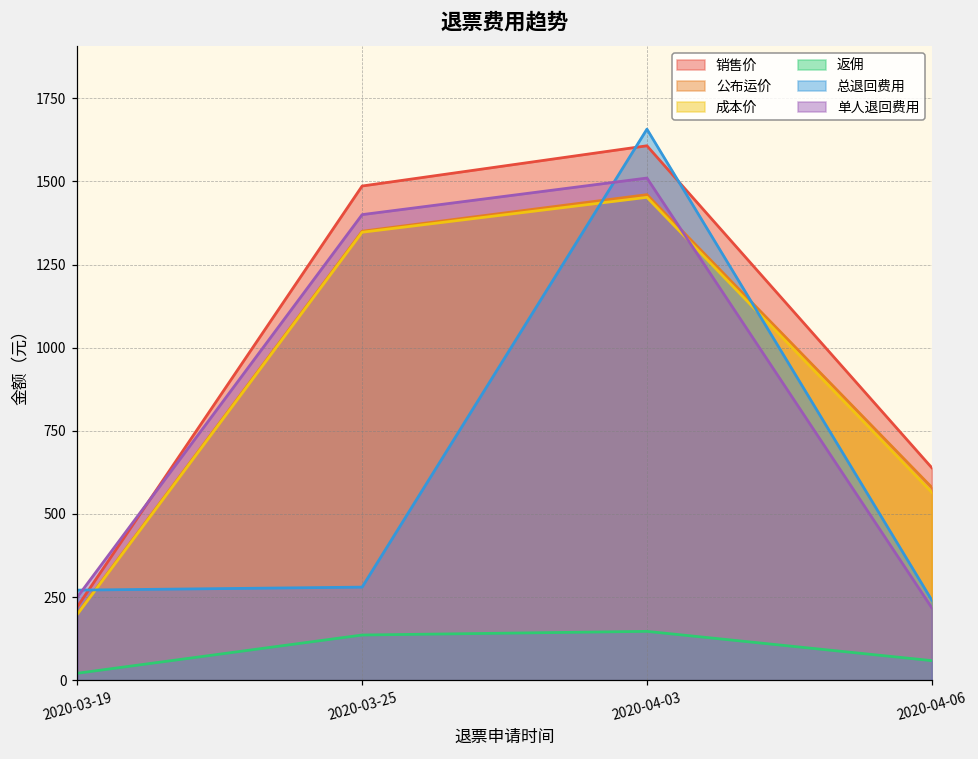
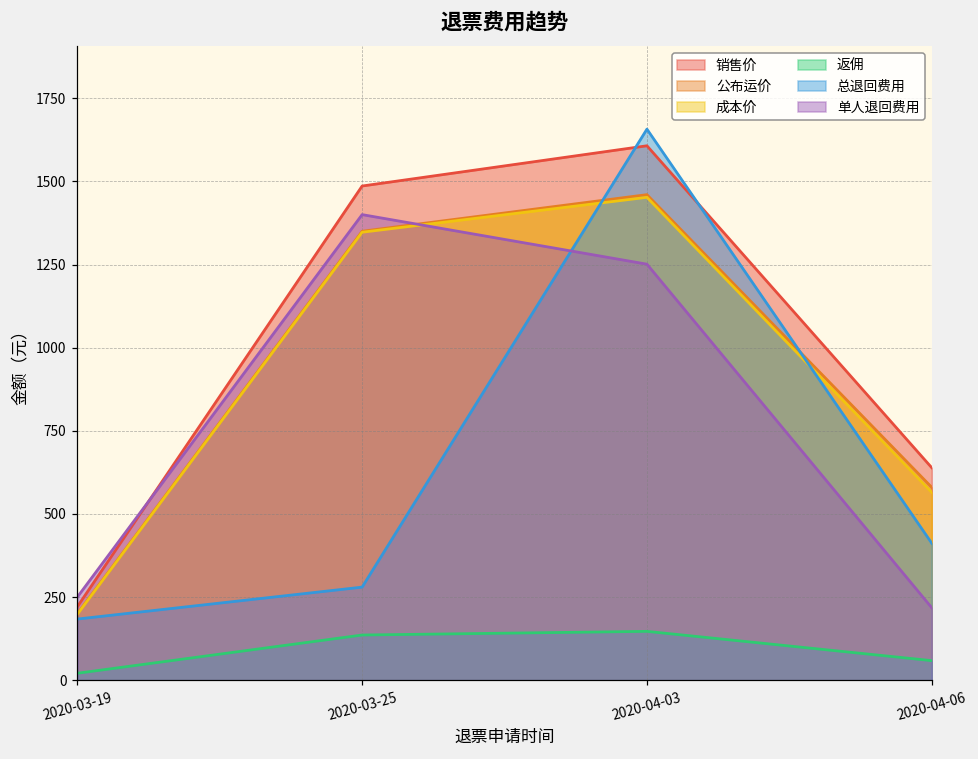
  {
    "返佣": {
      "2020-03-19": 20,
      "2020-03-25": 140,
      "2020-04-03": 150,
      "2020-04-06": 60
    },
    "总退回费用": {
-     "2020-03-19": 270,
+     "2020-03-19": 180,
      "2020-03-25": 280,
      "2020-04-03": 1660,
-     "2020-04-06": 240
+     "2020-04-06": 410
    },
    "单人退回费用": {
      "2020-03-19": 250,
      "2020-03-25": 1400,
-     "2020-04-03": 1510,
+     "2020-04-03": 1250,
      "2020-04-06": 220
    }
  }
